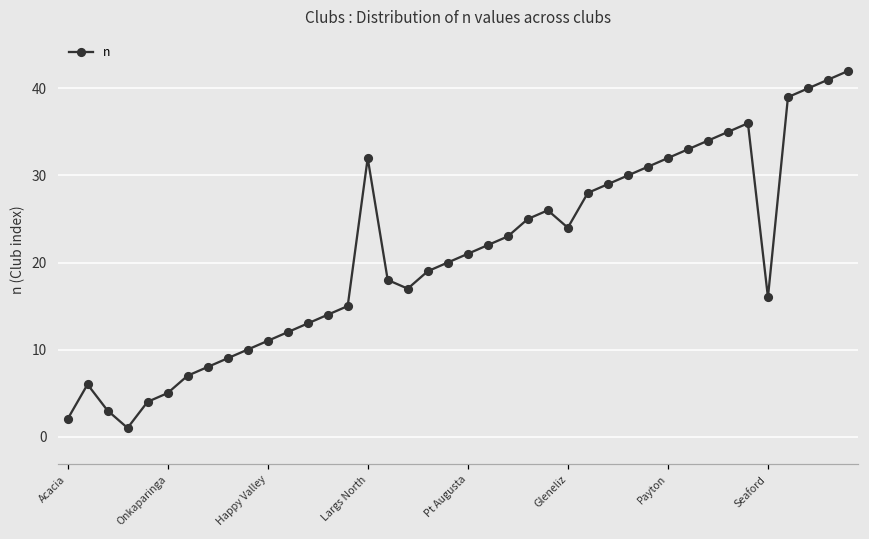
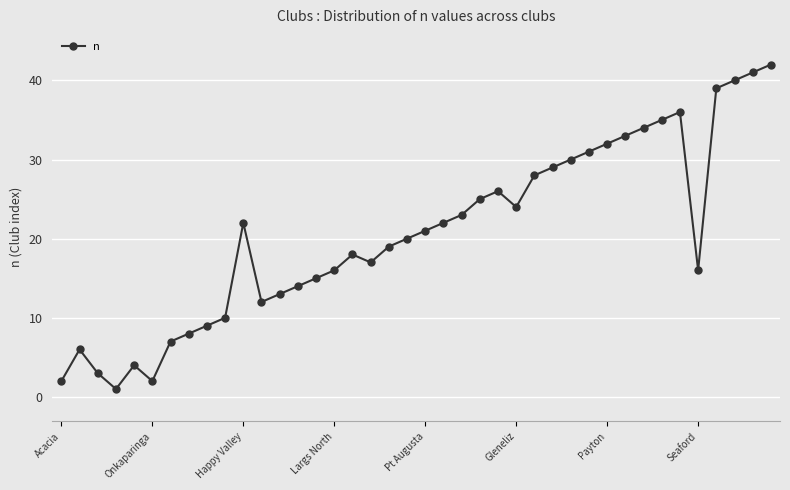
  {
    "Acacia": 2,
-   "Onkaparinga": 5,
-   "Happy Valley": 11,
-   "Largs North": 32,
+   "Onkaparinga": 2,
+   "Happy Valley": 22,
+   "Largs North": 16,
    "Pt Augusta": 21,
    "Gleneliz": 24,
    "Payton": 32,
    "Seaford": 16
  }
